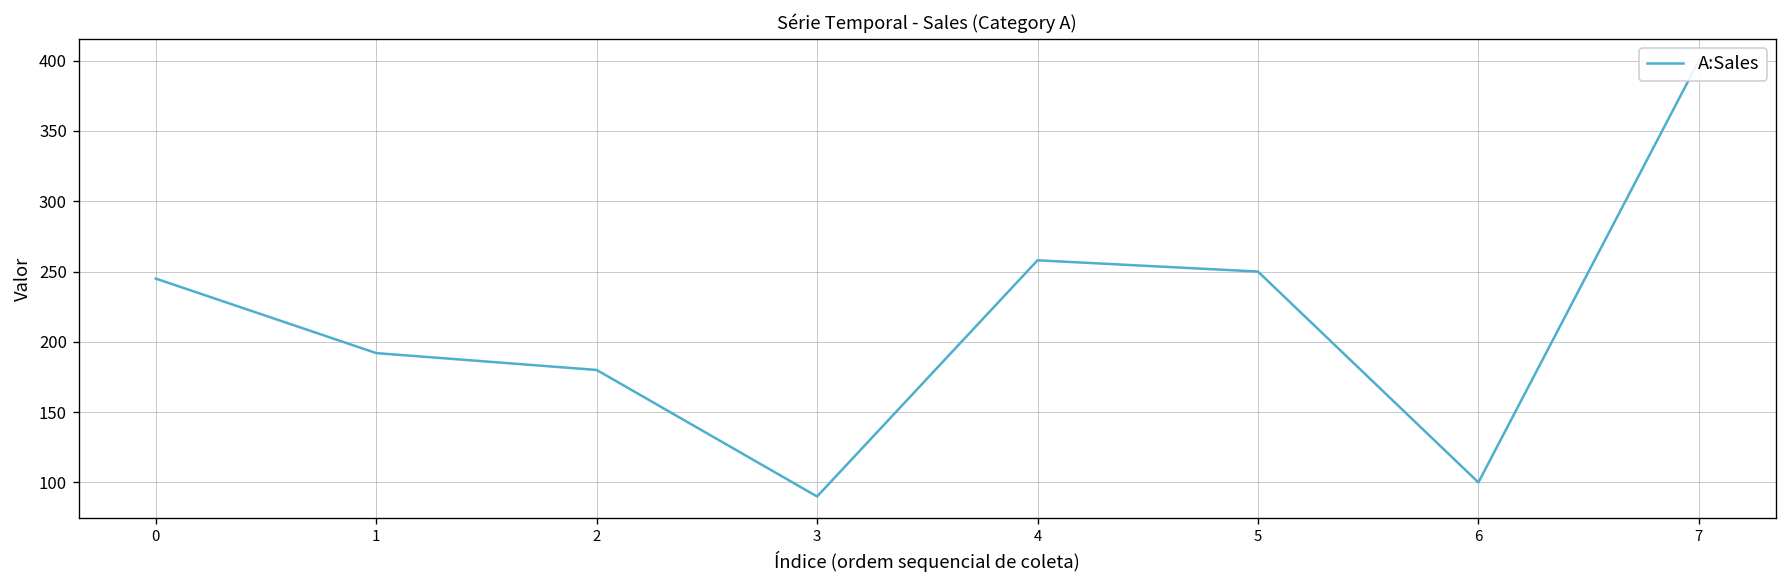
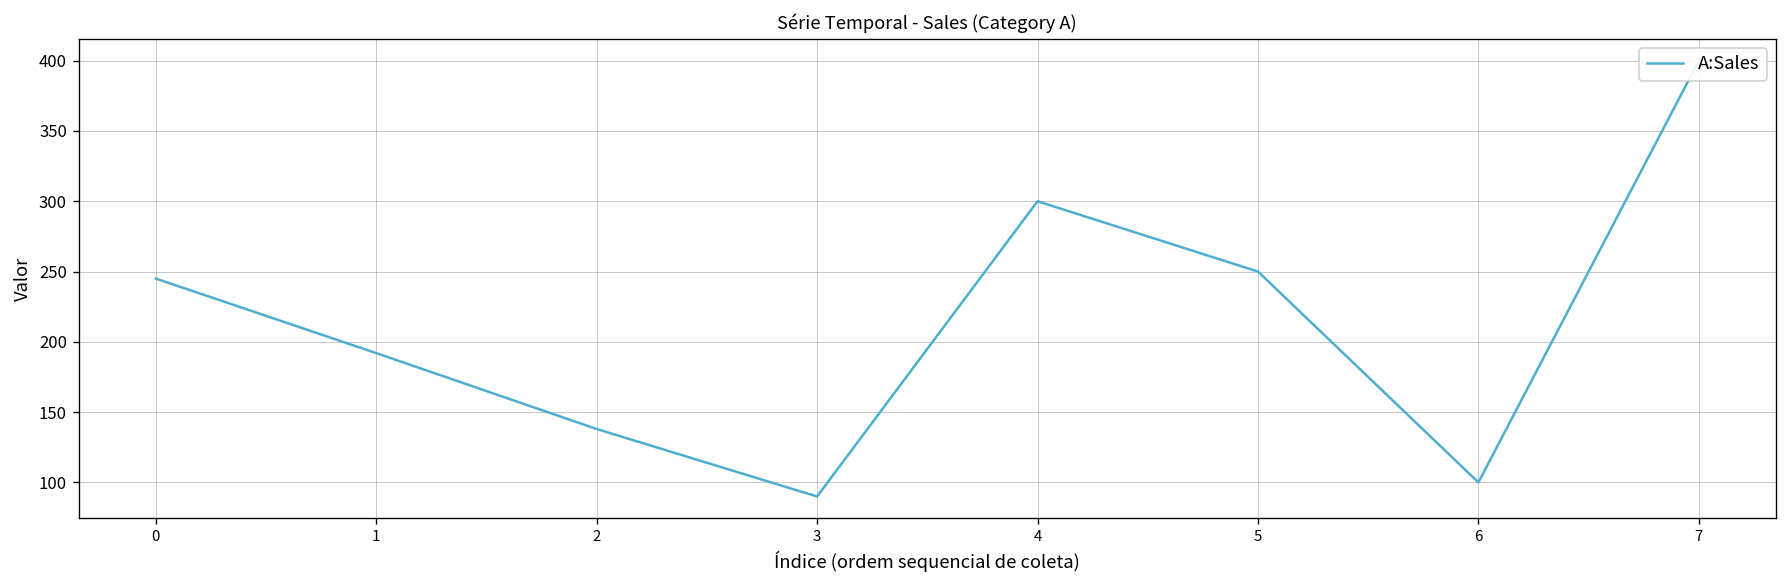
  {
    "0": 245,
    "1": 192,
-   "2": 180,
+   "2": 138,
    "3": 90,
-   "4": 258,
+   "4": 300,
    "5": 250,
    "6": 100
  }
